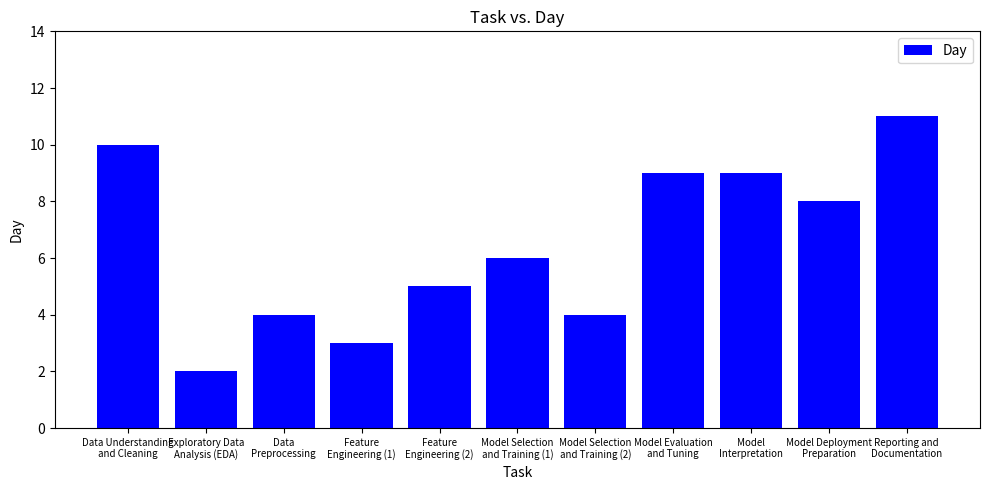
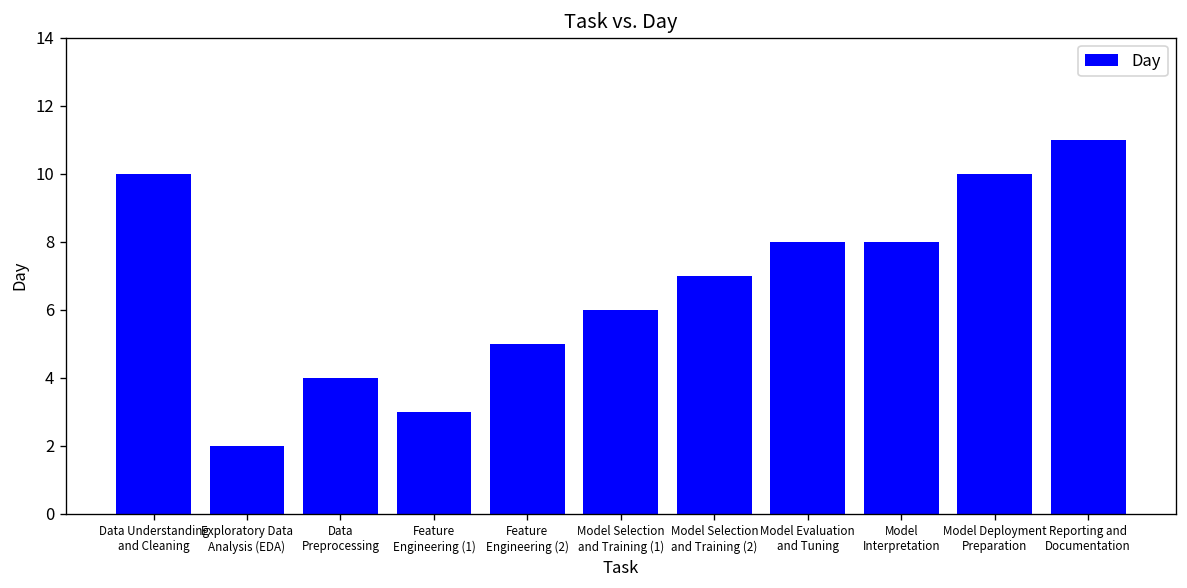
  {
    "Data Understanding and Cleaning": 10,
    "Exploratory Data Analysis (EDA)": 2,
    "Data Preprocessing": 4,
    "Feature Engineering (1)": 3,
    "Feature Engineering (2)": 5,
    "Model Selection and Training (1)": 6,
-   "Model Selection and Training (2)": 4,
-   "Model Evaluation and Tuning": 9,
-   "Model Interpretation": 9,
-   "Model Deployment Preparation": 8,
+   "Model Selection and Training (2)": 7,
+   "Model Evaluation and Tuning": 8,
+   "Model Interpretation": 8,
+   "Model Deployment Preparation": 10,
    "Reporting and Documentation": 11
  }
